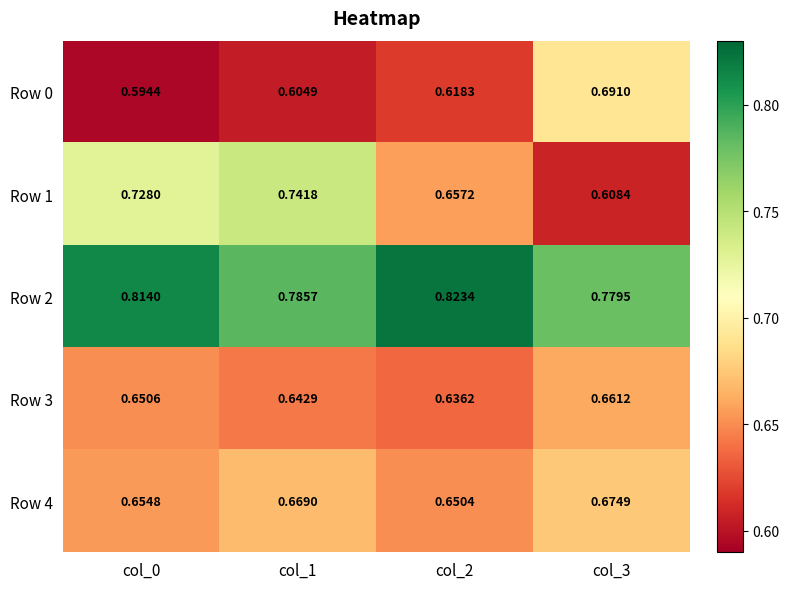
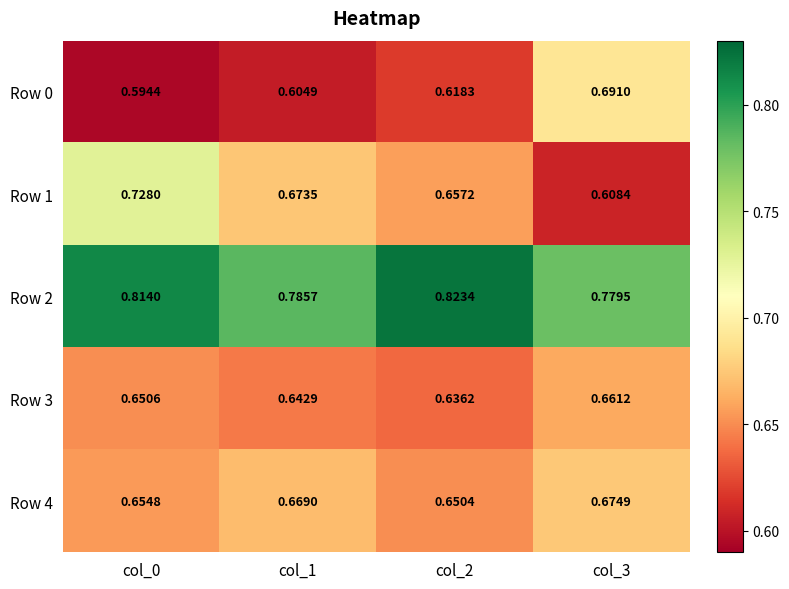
  {
    "Row 0": {
      "col_0": 0.5944,
      "col_1": 0.6049,
      "col_2": 0.6183,
      "col_3": 0.6910
    },
    "Row 1": {
      "col_0": 0.7280,
-     "col_1": 0.7418,
+     "col_1": 0.6735,
      "col_2": 0.6572,
      "col_3": 0.6084
    },
    "Row 2": {
      "col_0": 0.8140,
      "col_1": 0.7857,
      "col_2": 0.8234,
      "col_3": 0.7795
    },
    "Row 3": {
      "col_0": 0.6506,
      "col_1": 0.6429,
      "col_2": 0.6362,
      "col_3": 0.6612
    },
    "Row 4": {
      "col_0": 0.6548,
      "col_1": 0.6690,
      "col_2": 0.6504,
      "col_3": 0.6749
    }
  }
